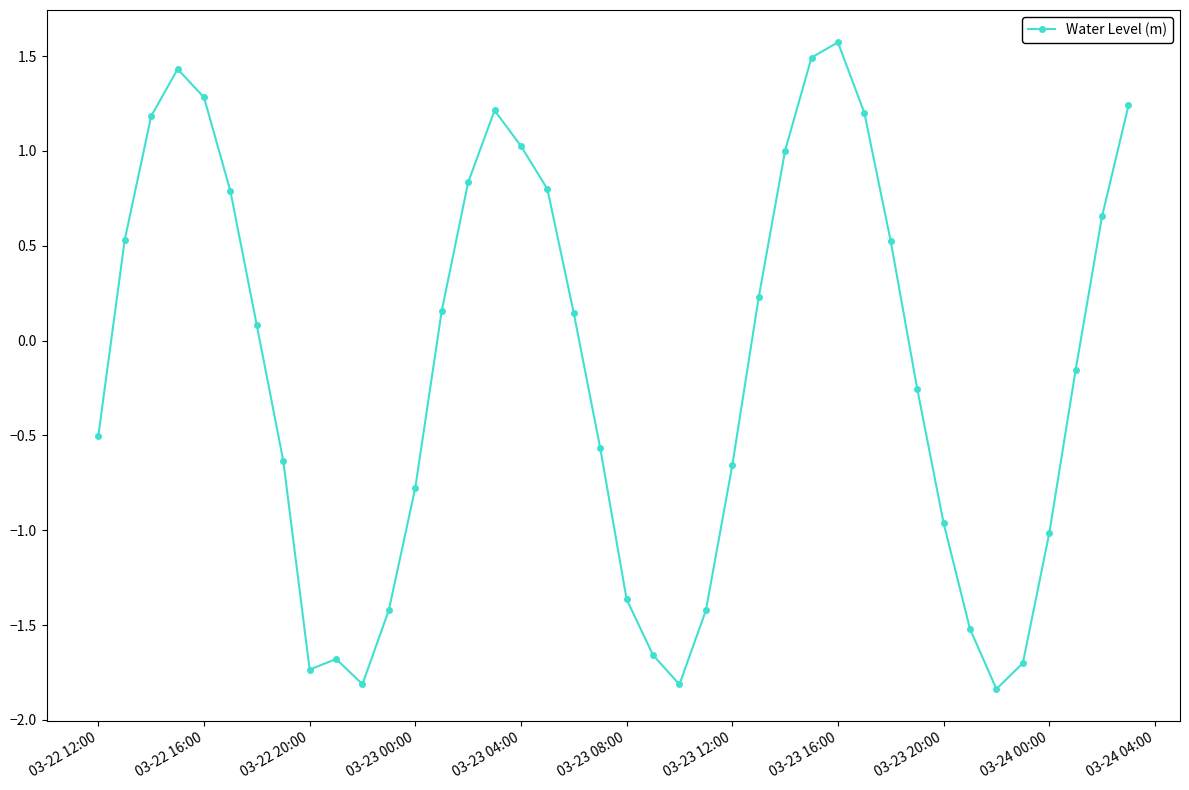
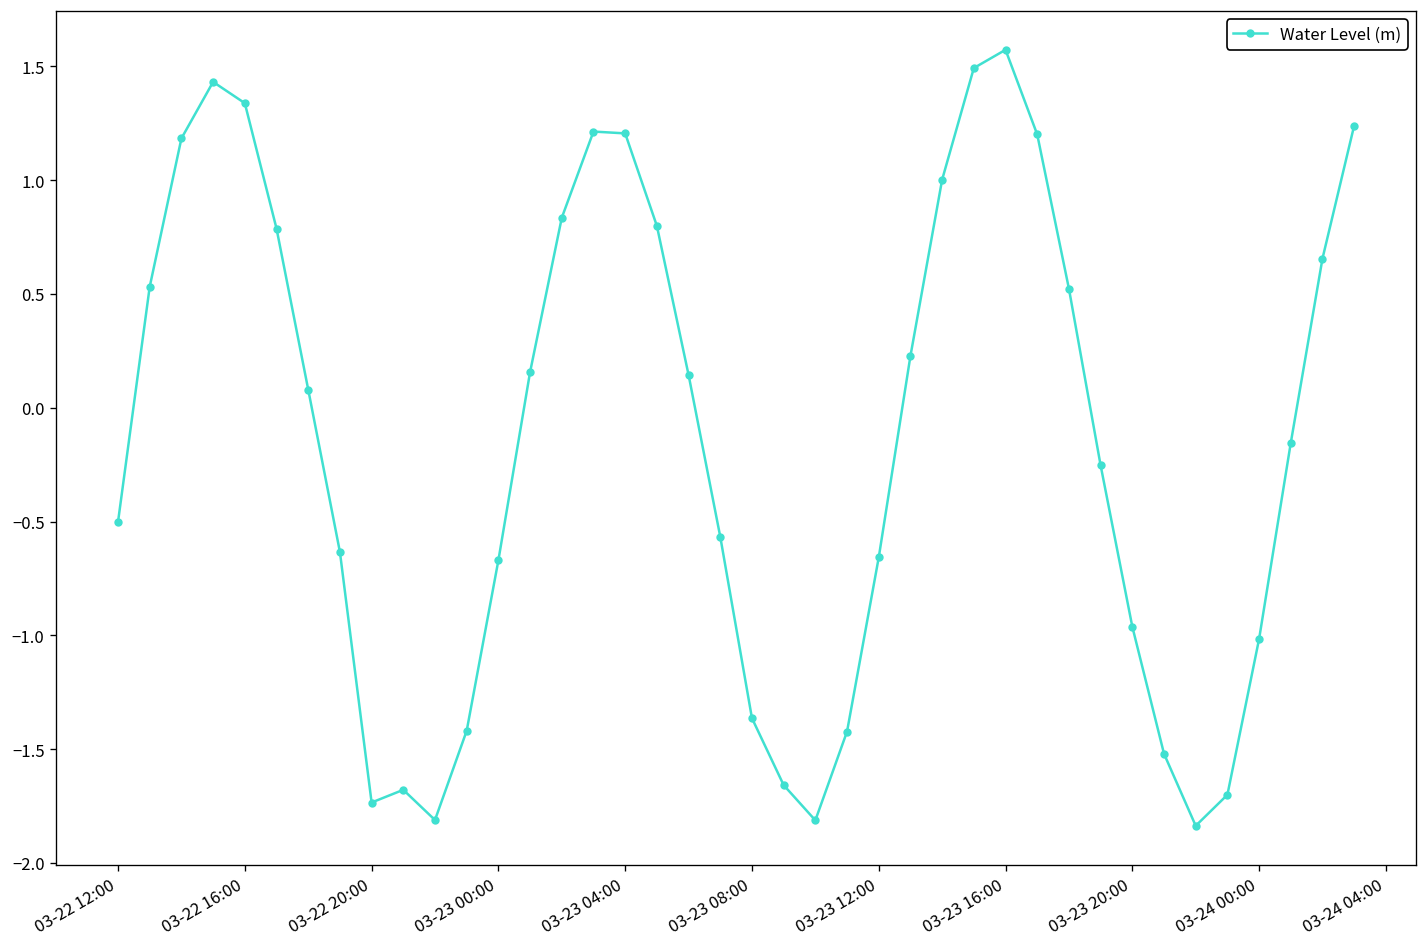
  {
    "03-22 12:00": -0.50,
-   "03-22 16:00": 1.28,
+   "03-22 16:00": 1.34,
    "03-22 20:00": -1.73,
-   "03-23 00:00": -0.78,
-   "03-23 04:00": 1.03,
+   "03-23 00:00": -0.67,
+   "03-23 04:00": 1.21,
    "03-23 08:00": -1.36,
    "03-23 12:00": -0.66,
    "03-23 16:00": 1.57,
    "03-23 20:00": -0.96,
    "03-24 00:00": -1.02
  }
